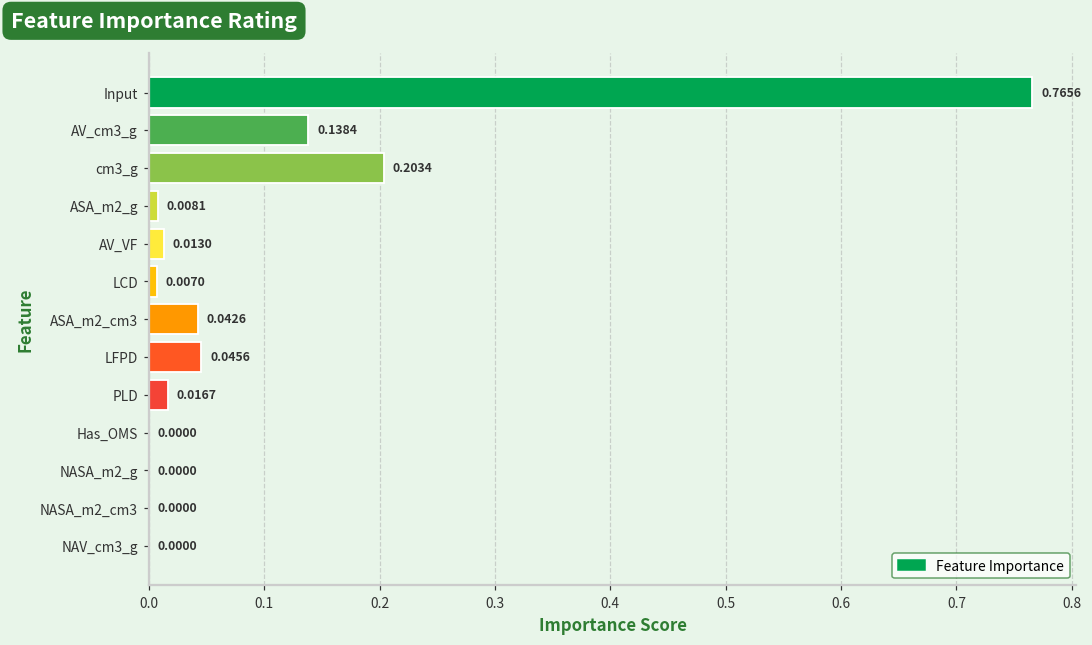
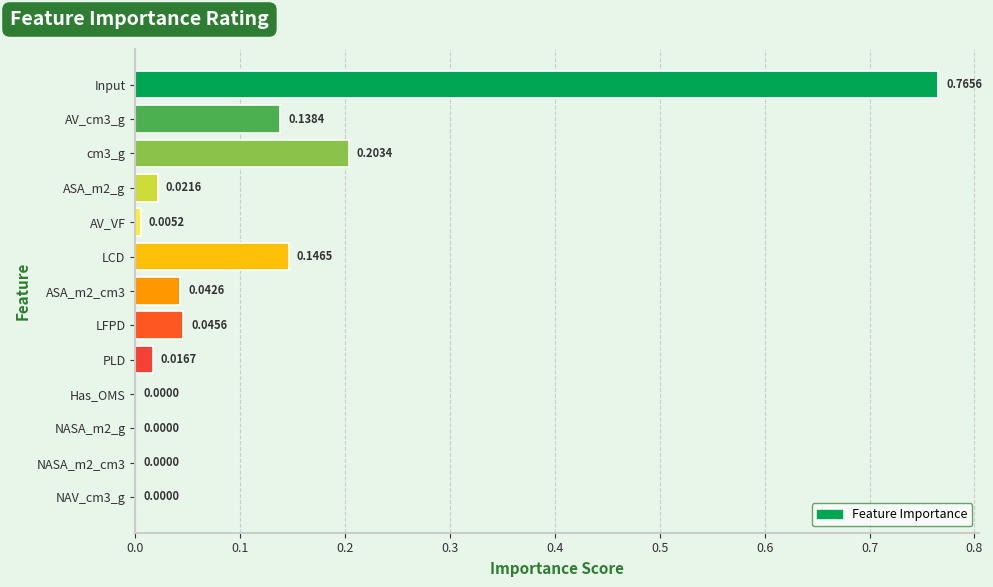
  {
    "Input": 0.7656,
    "AV_cm3_g": 0.1384,
    "cm3_g": 0.2034,
-   "ASA_m2_g": 0.0081,
-   "AV_VF": 0.0130,
-   "LCD": 0.0070,
+   "ASA_m2_g": 0.0216,
+   "AV_VF": 0.0052,
+   "LCD": 0.1465,
    "ASA_m2_cm3": 0.0426,
    "LFPD": 0.0456,
    "PLD": 0.0167,
    "Has_OMS": 0.0000,
    "NASA_m2_g": 0.0000,
    "NASA_m2_cm3": 0.0000,
    "NAV_cm3_g": 0.0000
  }
